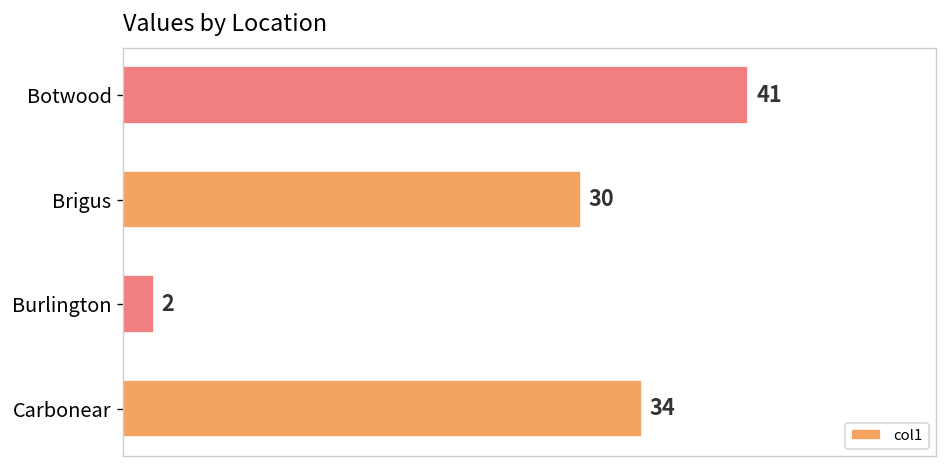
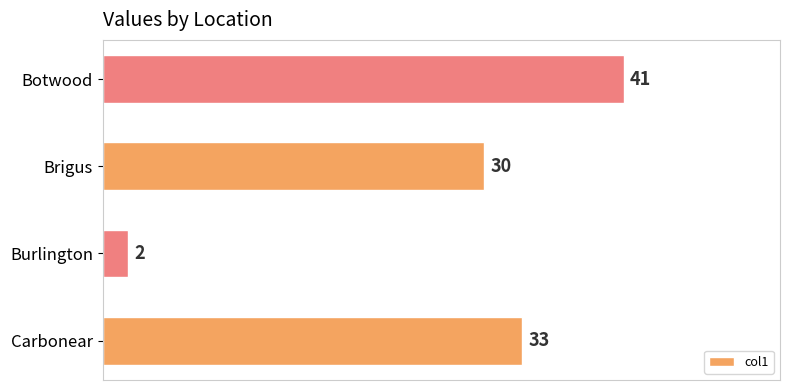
  {
    "Botwood": 41,
    "Brigus": 30,
    "Burlington": 2,
-   "Carbonear": 34
+   "Carbonear": 33
  }
